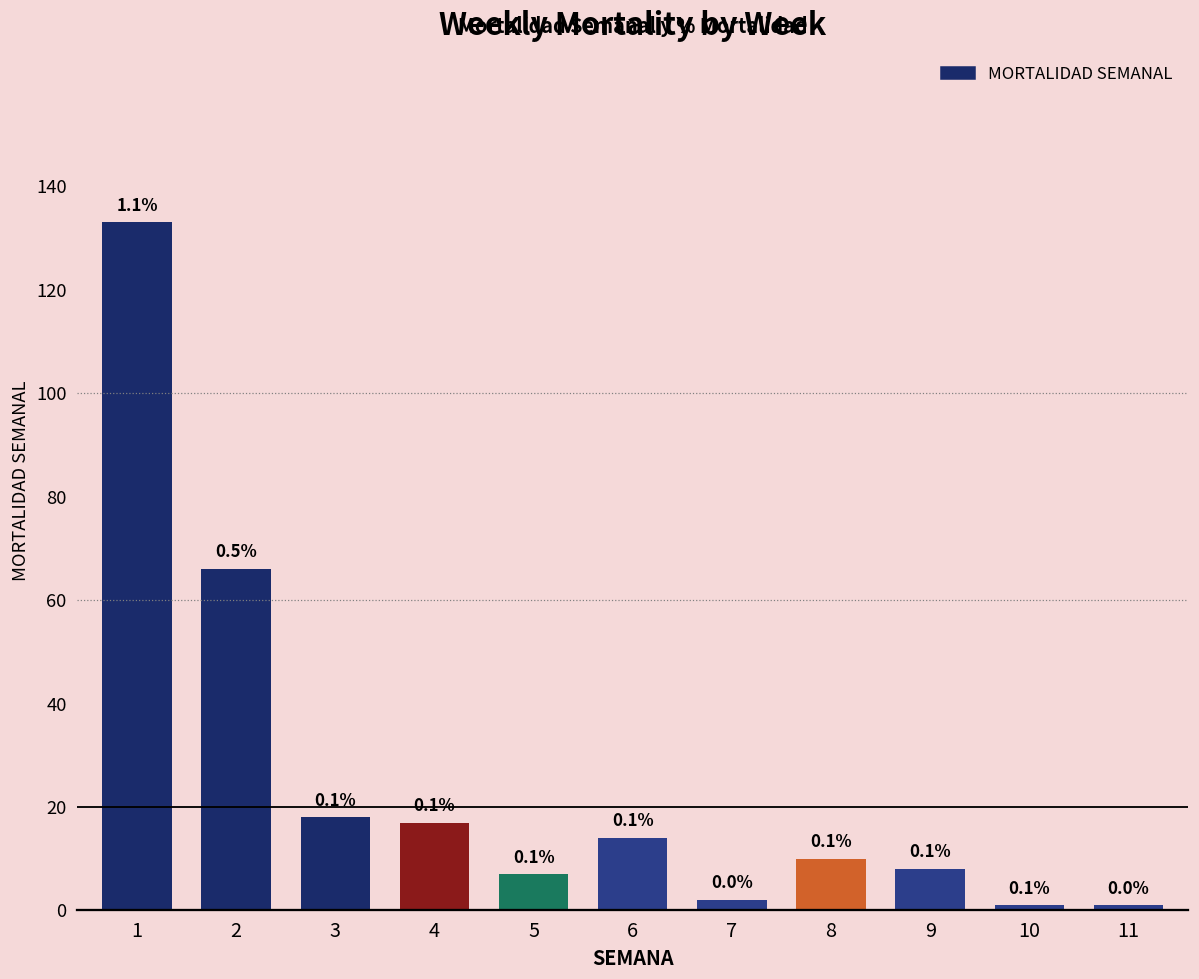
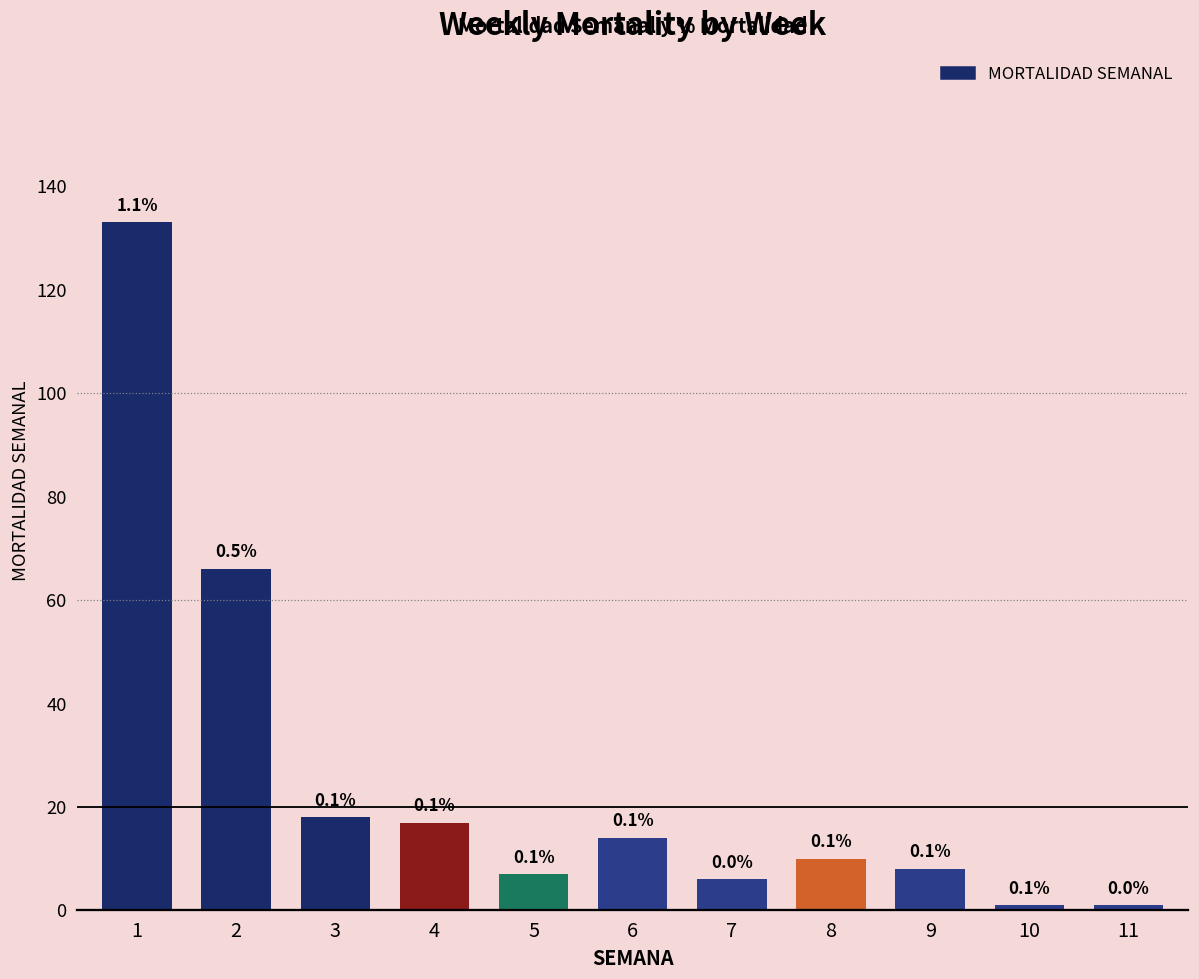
  {
-   "7": 2
+   "7": 6
  }
